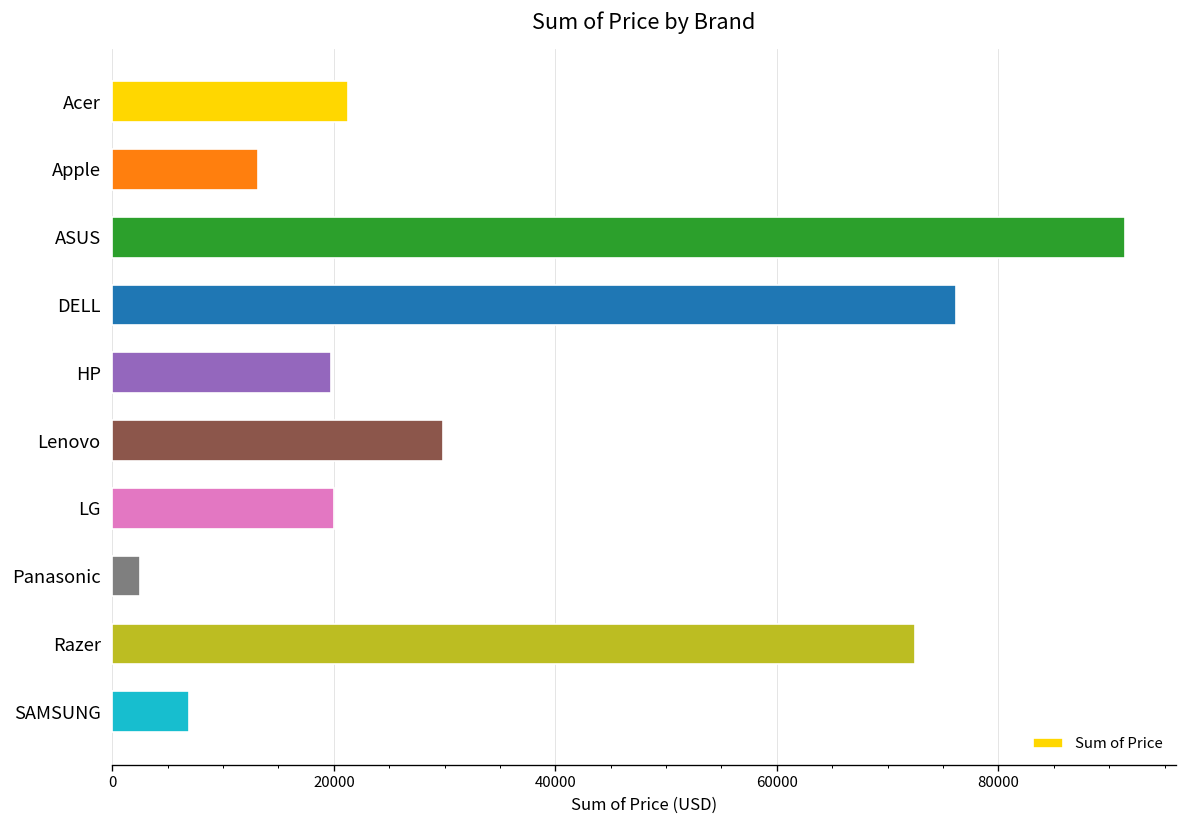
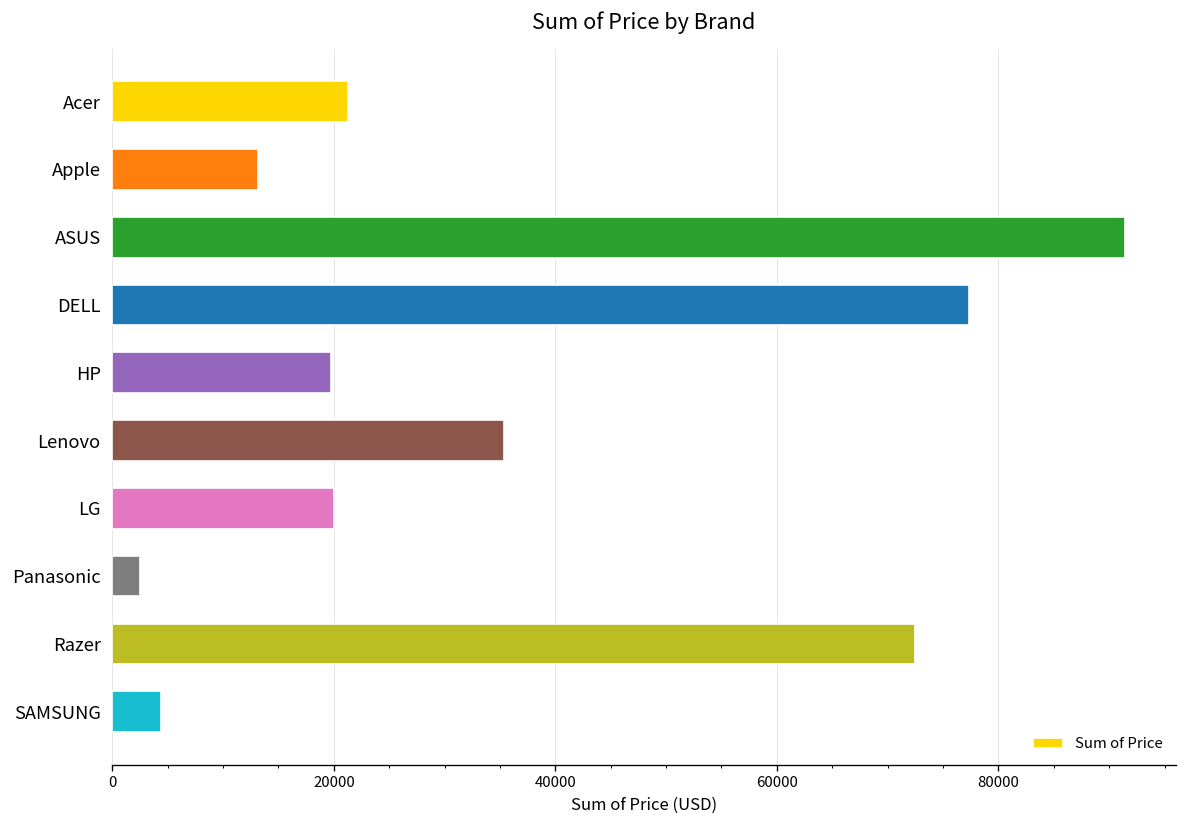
  {
    "Acer": 21000,
    "Apple": 13000,
    "ASUS": 91000,
-   "DELL": 76000,
+   "DELL": 77000,
    "HP": 20000,
-   "Lenovo": 30000,
+   "Lenovo": 35000,
    "LG": 20000,
    "Panasonic": 3000,
    "Razer": 72000,
-   "SAMSUNG": 7000
+   "SAMSUNG": 4000
  }
